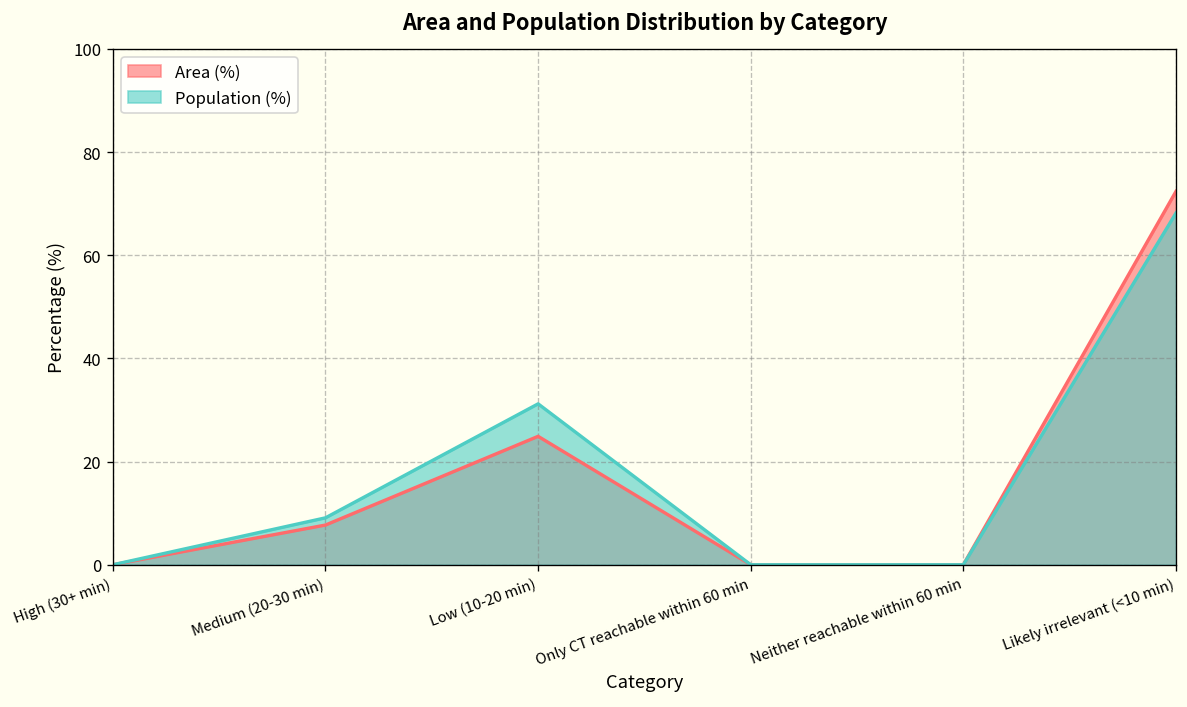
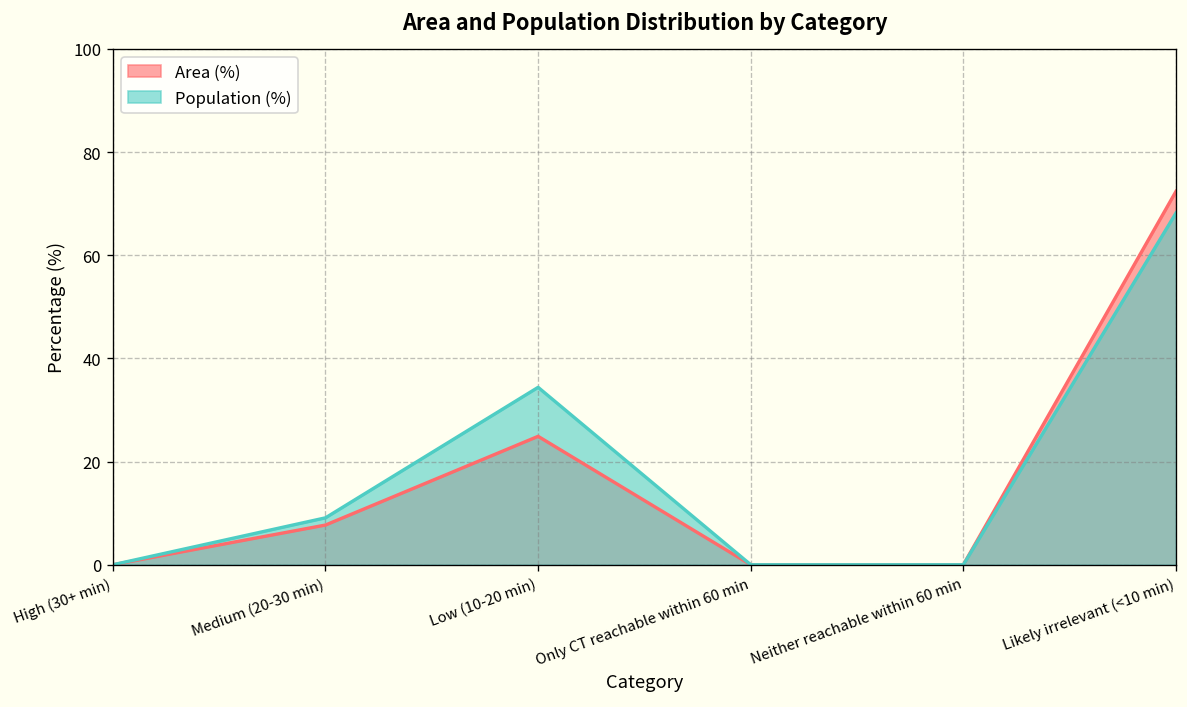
  {
    "Area (%)": {
      "Medium (20-30 min)": 8,
      "Low (10-20 min)": 25,
      "Likely irrelevant (<10 min)": 72
    },
    "Population (%)": {
      "Medium (20-30 min)": 9,
-     "Low (10-20 min)": 31,
+     "Low (10-20 min)": 34,
      "Likely irrelevant (<10 min)": 68
    }
  }
